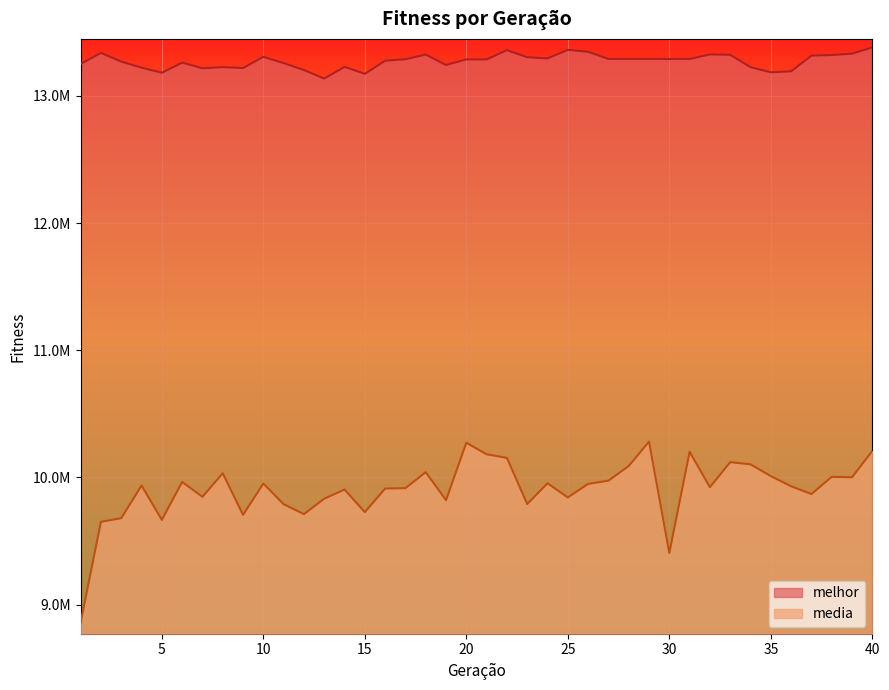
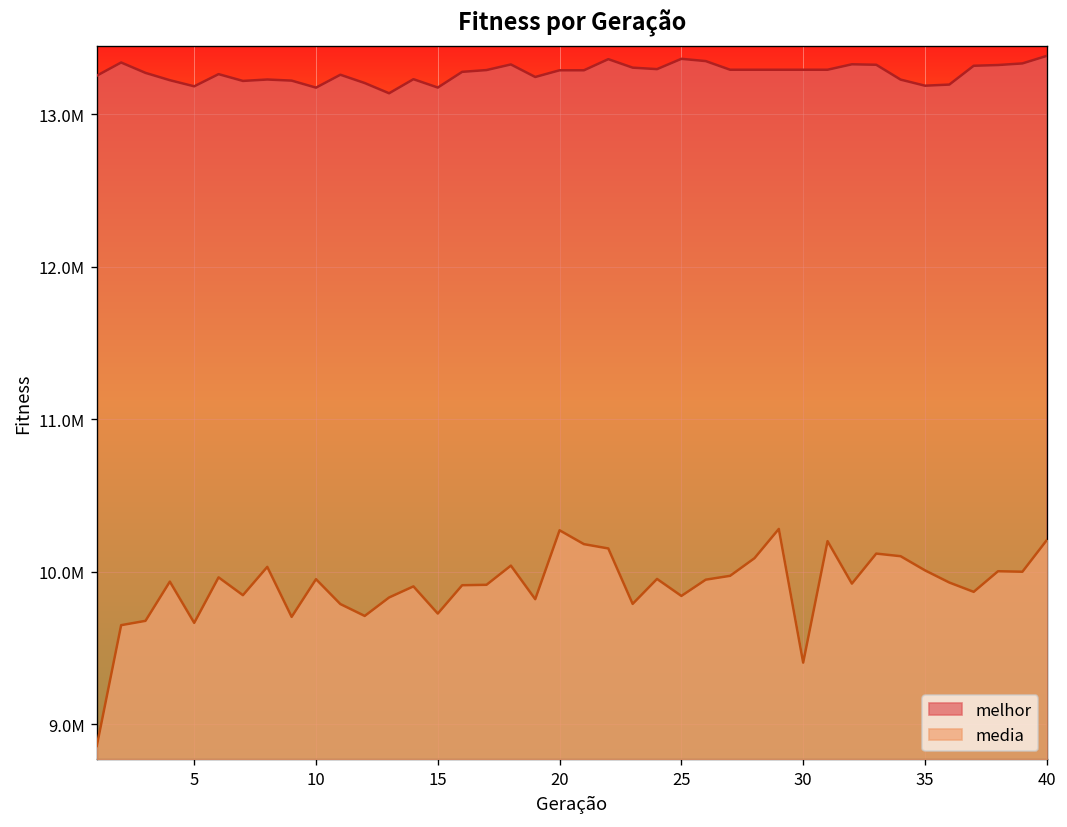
  {
    "melhor": {
      "5": 13180000,
-     "10": 13310000,
+     "10": 13170000,
      "15": 13170000,
      "20": 13290000,
      "25": 13360000,
      "30": 13290000,
      "35": 13190000,
      "40": 13380000
    },
    "media": {
      "5": 9670000,
      "10": 9950000,
      "15": 9730000,
      "20": 10270000,
      "25": 9840000,
      "30": 9410000,
      "35": 10010000,
      "40": 10210000
    }
  }
